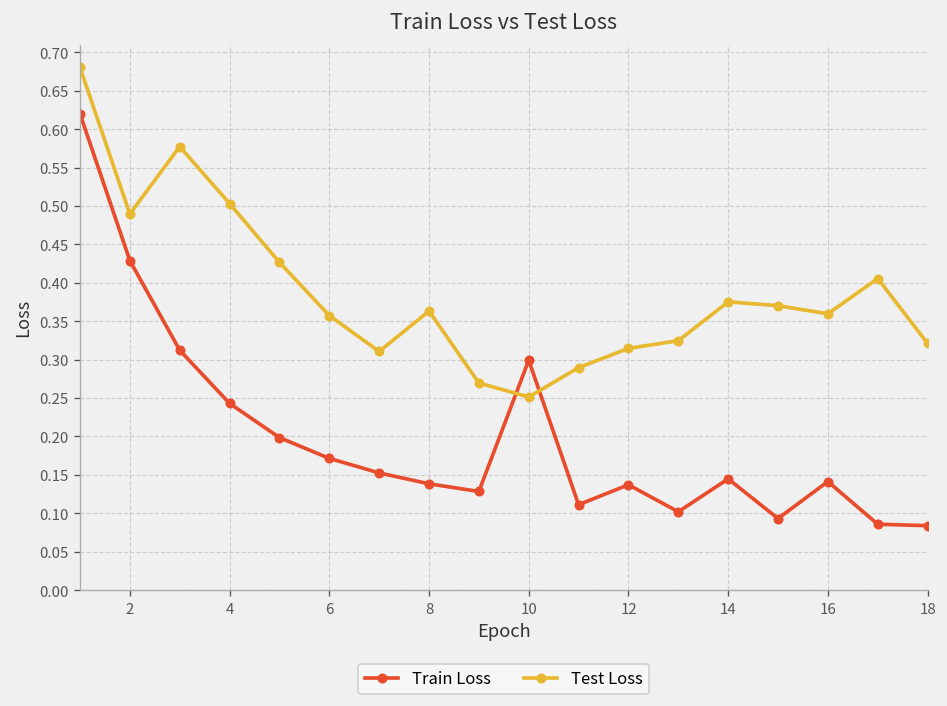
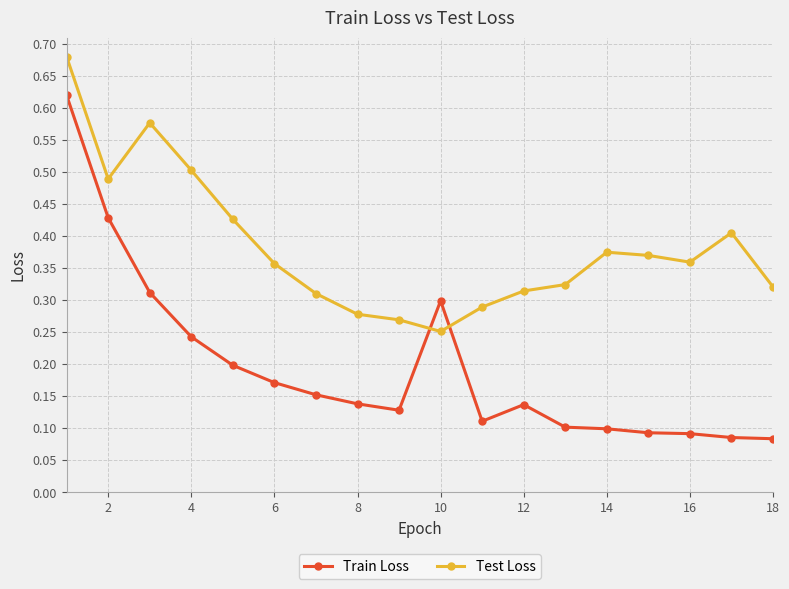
  {
    "Train Loss": {
      "2": 0.43,
      "4": 0.24,
      "6": 0.17,
      "8": 0.14,
      "10": 0.30,
      "12": 0.14,
-     "14": 0.14,
-     "16": 0.14,
+     "14": 0.10,
+     "16": 0.09,
      "18": 0.08
    },
    "Test Loss": {
      "2": 0.49,
      "4": 0.50,
      "6": 0.36,
-     "8": 0.36,
+     "8": 0.28,
      "10": 0.25,
      "12": 0.31,
      "14": 0.38,
      "16": 0.36,
      "18": 0.32
    }
  }
